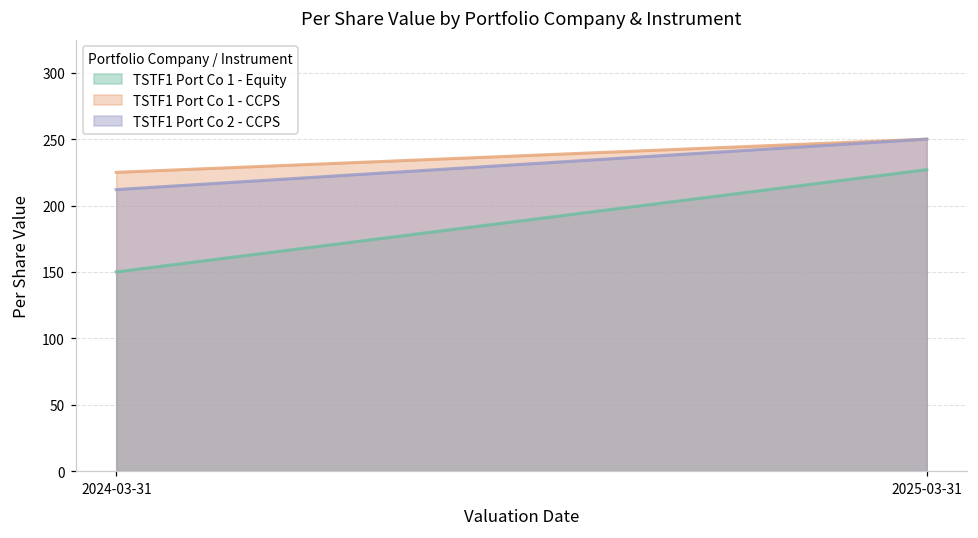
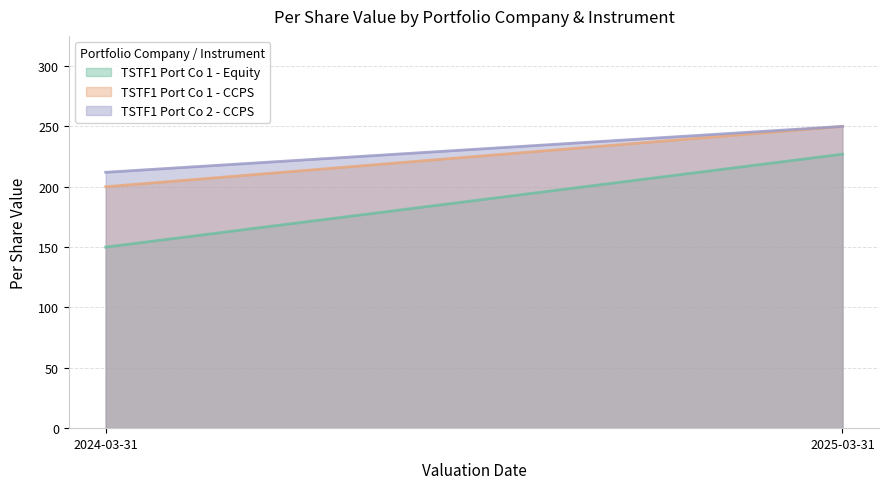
  {
    "TSTF1 Port Co 1 - CCPS": {
-     "2024-03-31": 225
+     "2024-03-31": 200
    }
  }
